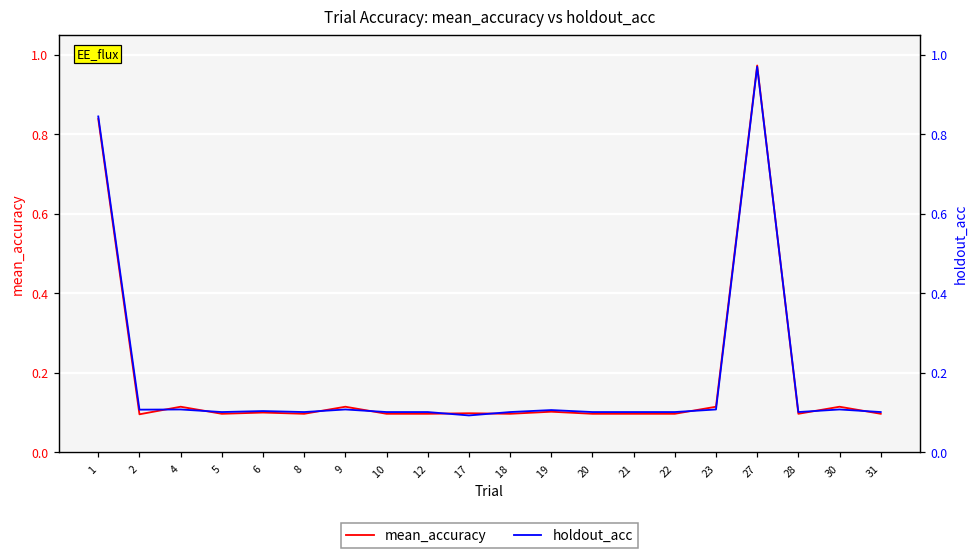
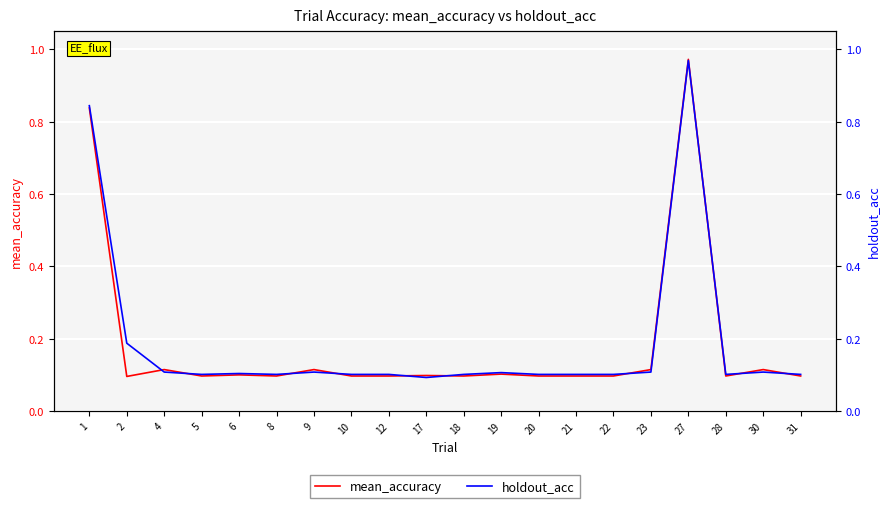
  {
    "mean_accuracy": {
      "1": 0.84,
      "2": 0.10,
      "4": 0.11,
      "5": 0.10,
      "6": 0.10,
      "8": 0.10,
      "9": 0.11,
      "10": 0.10,
      "12": 0.10,
      "17": 0.10,
      "18": 0.10,
      "19": 0.10,
      "20": 0.10,
      "21": 0.10,
      "22": 0.10,
      "23": 0.11,
      "27": 0.97,
      "28": 0.10,
      "30": 0.11,
      "31": 0.10
    },
    "holdout_acc": {
      "1": 0.84,
-     "2": 0.11,
+     "2": 0.19,
      "4": 0.11,
      "5": 0.10,
      "6": 0.10,
      "8": 0.10,
      "9": 0.11,
      "10": 0.10,
      "12": 0.10,
      "17": 0.09,
      "18": 0.10,
      "19": 0.11,
      "20": 0.10,
      "21": 0.10,
      "22": 0.10,
      "23": 0.11,
      "27": 0.97,
      "28": 0.10,
      "30": 0.11,
      "31": 0.10
    }
  }
